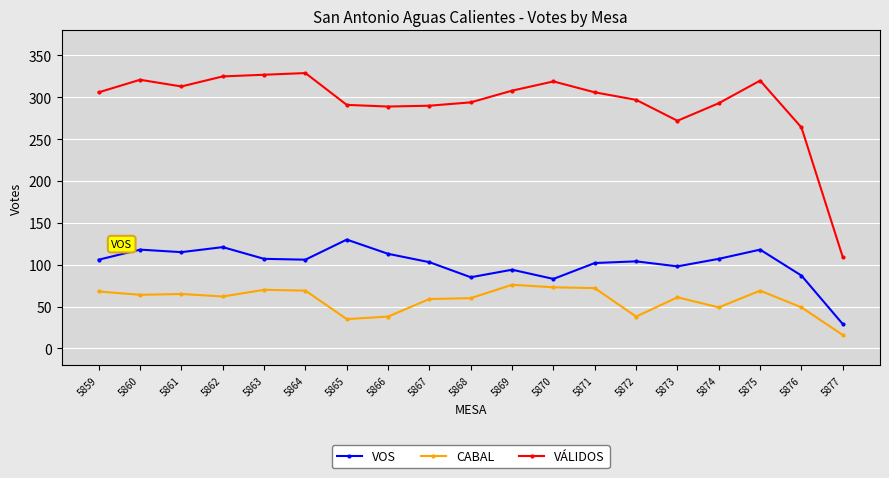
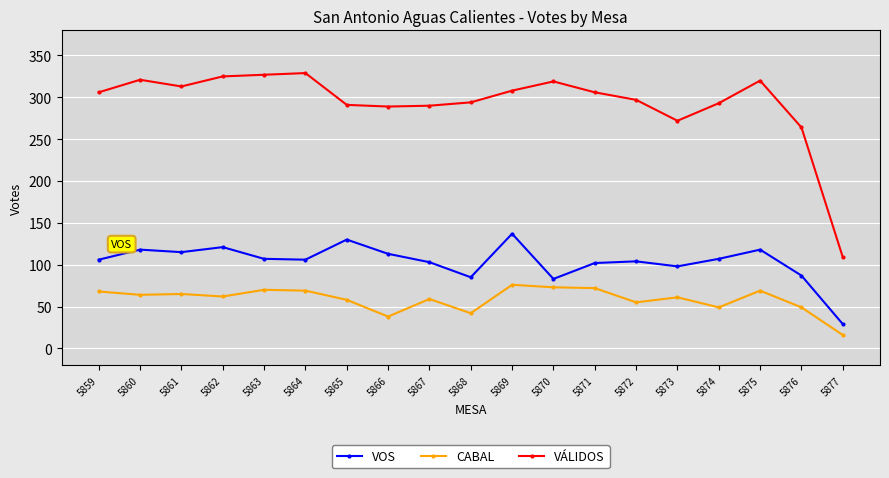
  {
    "VOS": {
      "5859": 110,
      "5860": 120,
      "5861": 120,
      "5862": 120,
      "5863": 110,
      "5864": 110,
      "5865": 130,
      "5866": 110,
      "5867": 100,
      "5868": 90,
-     "5869": 90,
+     "5869": 140,
      "5870": 80,
      "5871": 100,
      "5872": 100,
      "5873": 100,
      "5874": 110,
      "5875": 120,
      "5876": 90,
      "5877": 30
    },
    "CABAL": {
      "5859": 70,
      "5860": 60,
      "5861": 70,
      "5862": 60,
      "5863": 70,
      "5864": 70,
-     "5865": 40,
+     "5865": 60,
      "5866": 40,
      "5867": 60,
-     "5868": 60,
+     "5868": 40,
      "5869": 80,
      "5870": 70,
      "5871": 70,
-     "5872": 40,
+     "5872": 60,
      "5873": 60,
      "5874": 50,
      "5875": 70,
      "5876": 50,
      "5877": 20
    },
    "VÁLIDOS": {
      "5859": 310,
      "5860": 320,
      "5861": 310,
      "5862": 330,
      "5863": 330,
      "5864": 330,
      "5865": 290,
      "5866": 290,
      "5867": 290,
      "5868": 290,
      "5869": 310,
      "5870": 320,
      "5871": 310,
      "5872": 300,
      "5873": 270,
      "5874": 290,
      "5875": 320,
      "5876": 260,
      "5877": 110
    }
  }
